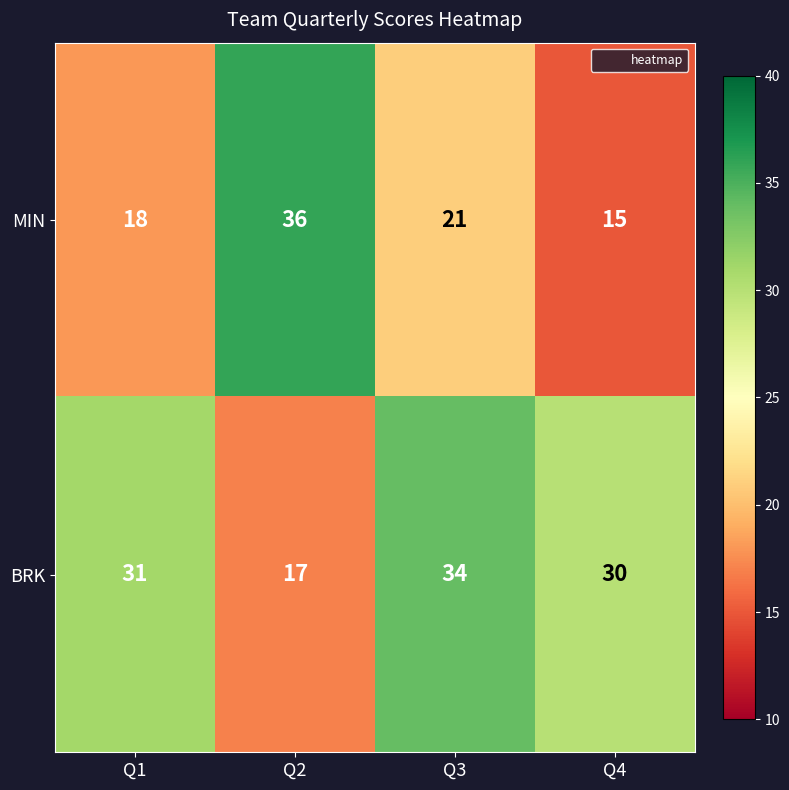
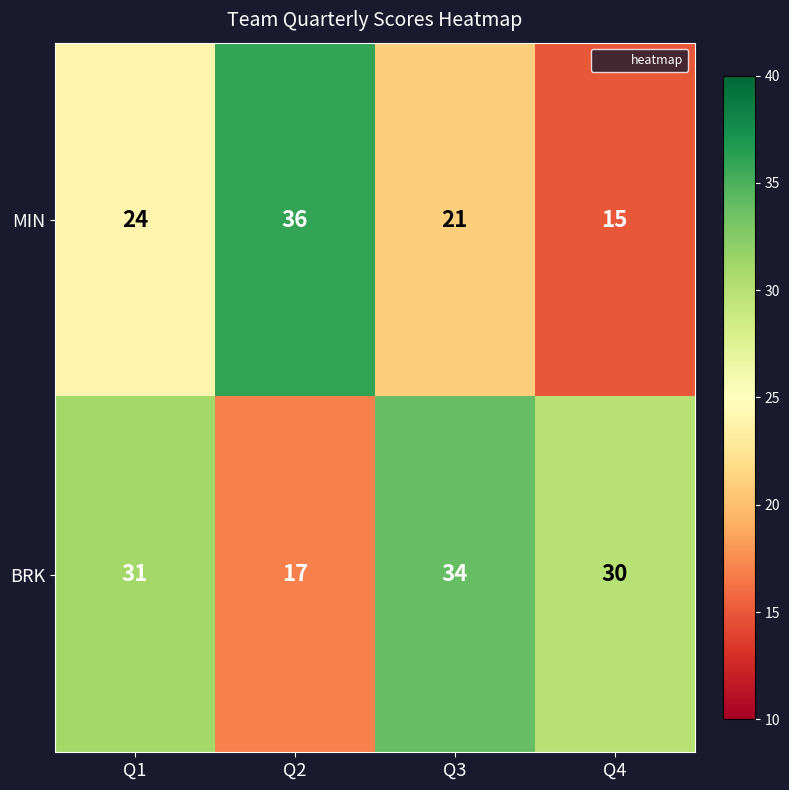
  {
    "MIN": {
-     "Q1": 18,
+     "Q1": 24,
      "Q2": 36,
      "Q3": 21,
      "Q4": 15
    },
    "BRK": {
      "Q1": 31,
      "Q2": 17,
      "Q3": 34,
      "Q4": 30
    }
  }
